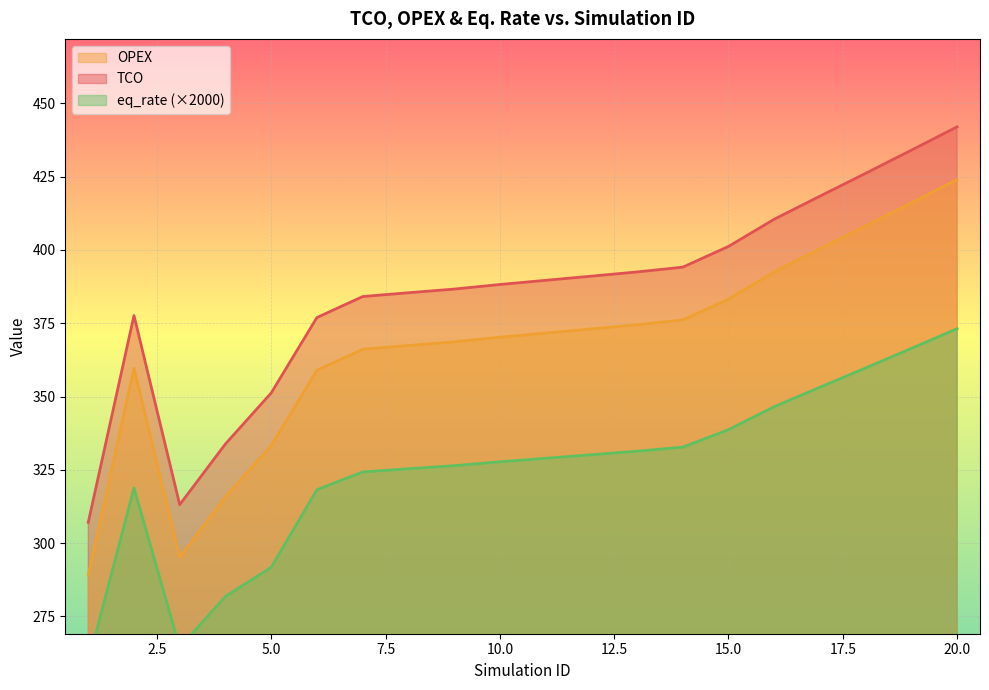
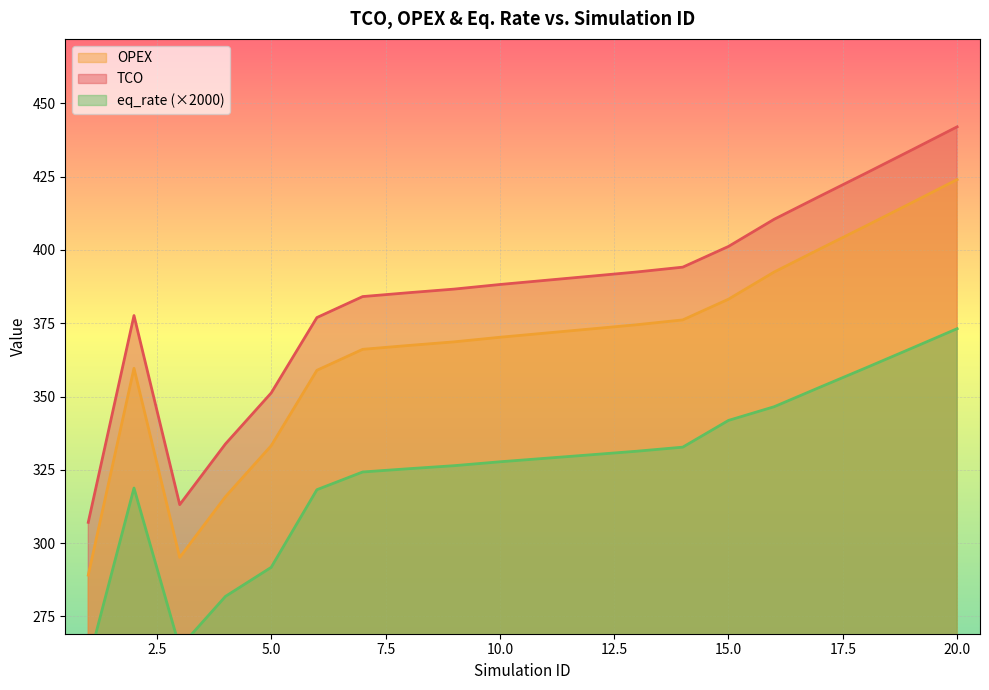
  {
    "eq_rate (×2000)": {
      "5.0": 292,
      "10.0": 328,
-     "15.0": 339,
+     "15.0": 342,
      "20.0": 373
    }
  }
